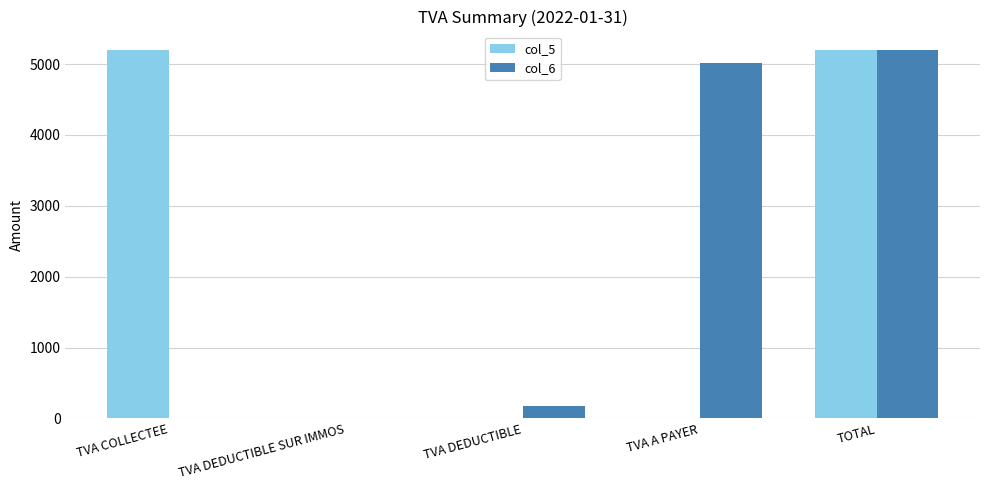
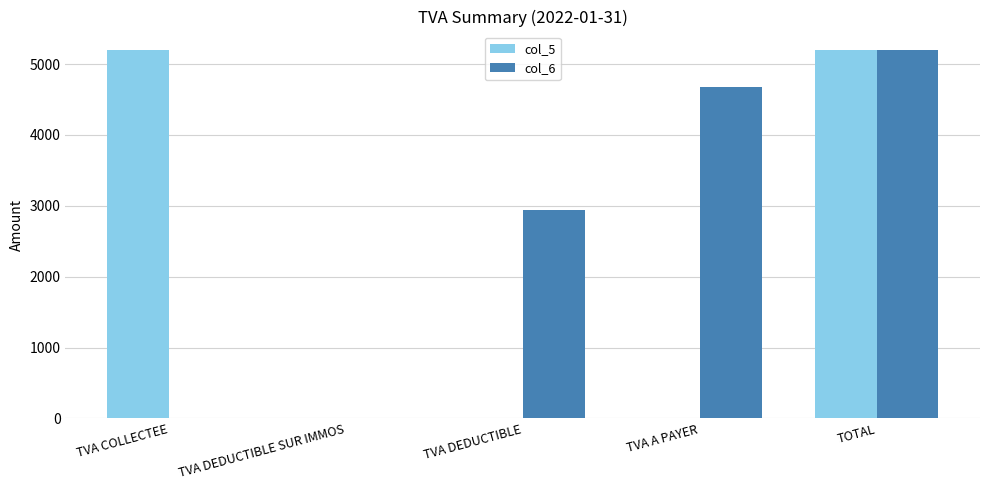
  {
    "col_5": {
      "TVA COLLECTEE": 5200,
      "TVA DEDUCTIBLE SUR IMMOS": 0,
      "TVA DEDUCTIBLE": 0,
      "TVA A PAYER": 0,
      "TOTAL": 5200
    },
    "col_6": {
      "TVA COLLECTEE": 0,
      "TVA DEDUCTIBLE SUR IMMOS": 0,
-     "TVA DEDUCTIBLE": 200,
-     "TVA A PAYER": 5000,
+     "TVA DEDUCTIBLE": 2900,
+     "TVA A PAYER": 4700,
      "TOTAL": 5200
    }
  }
